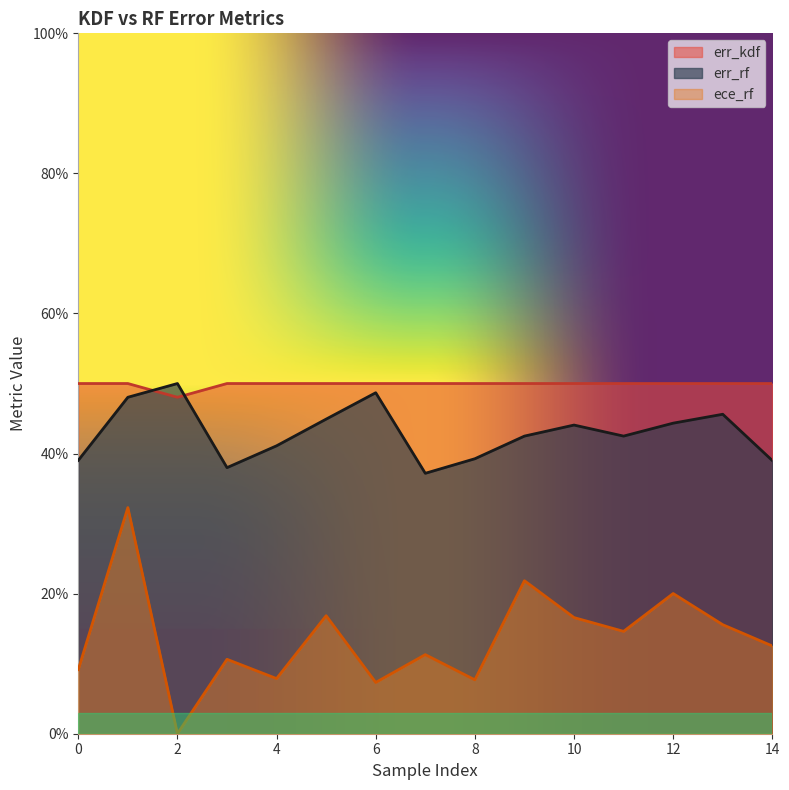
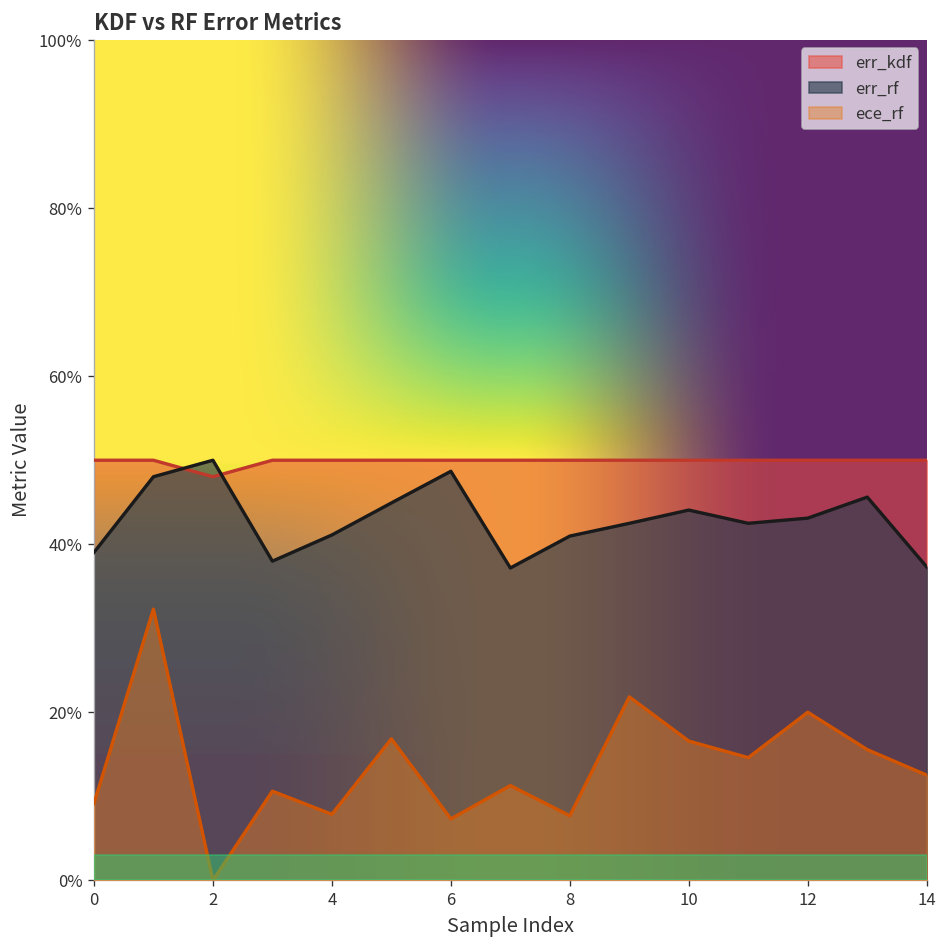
  {
    "err_rf": {
      "0": "39%",
      "2": "50%",
      "4": "41%",
      "6": "49%",
-     "8": "39%",
+     "8": "41%",
      "10": "44%",
-     "12": "44%",
-     "14": "39%"
+     "12": "43%",
+     "14": "37%"
    }
  }
